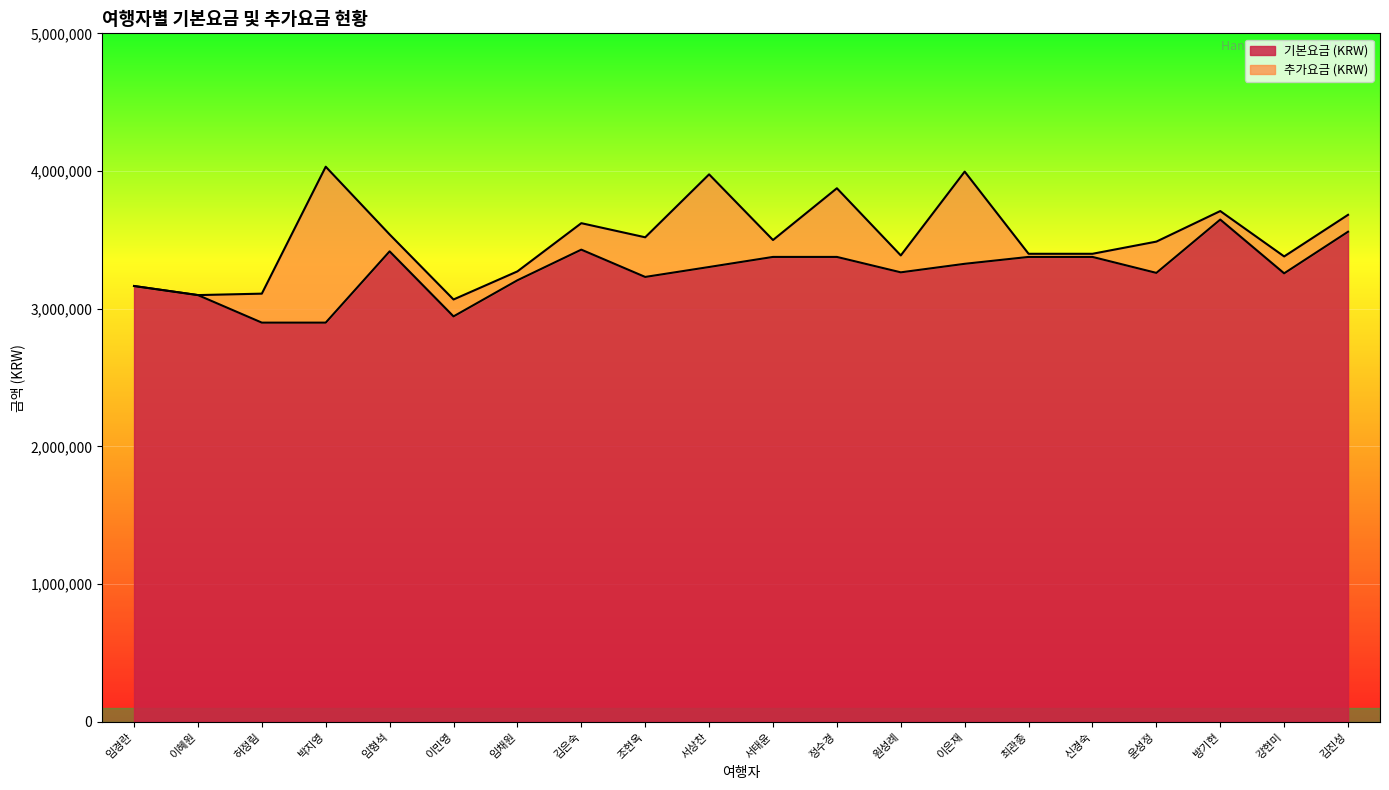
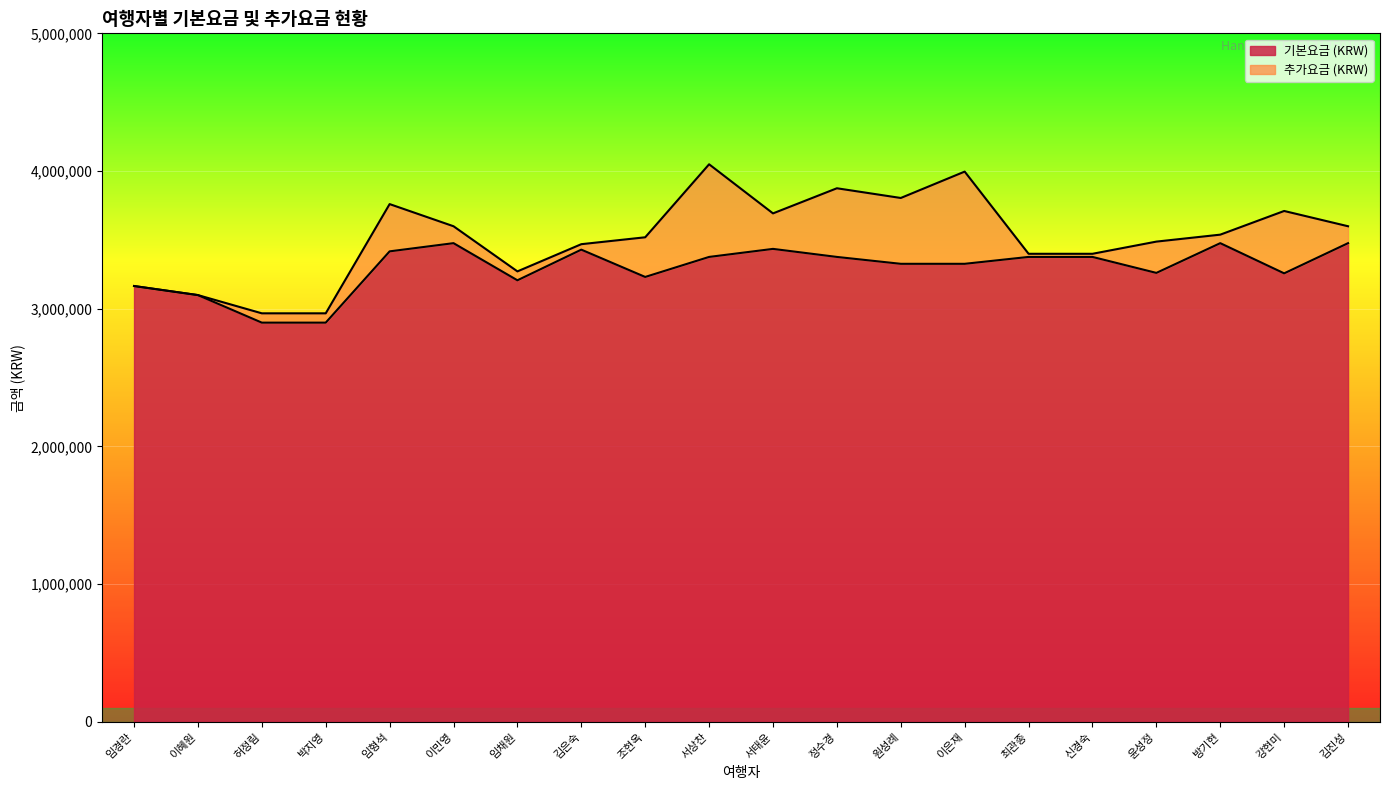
  {
    "기본요금 (KRW)": {
      "허정림": "2,900,000",
      "박지영": "2,900,000",
      "임형석": "3,420,000",
-     "이민영": "2,940,000",
+     "이민영": "3,480,000",
      "임채원": "3,210,000",
      "김은숙": "3,430,000",
      "조현옥": "3,230,000",
-     "서상찬": "3,300,000",
-     "서태윤": "3,380,000",
+     "서상찬": "3,380,000",
+     "서태윤": "3,430,000",
      "정수경": "3,380,000",
-     "원성례": "3,260,000",
+     "원성례": "3,330,000",
      "이은재": "3,330,000",
      "최관종": "3,380,000",
      "신경숙": "3,380,000",
      "윤성정": "3,260,000",
-     "방기현": "3,650,000",
+     "방기현": "3,480,000",
      "강현미": "3,260,000",
-     "김진성": "3,560,000"
+     "김진성": "3,480,000"
    },
    "추가요금 (KRW)": {
-     "허정림": "210,000",
-     "박지영": "1,130,000",
-     "임형석": "120,000",
+     "허정림": "70,000",
+     "박지영": "70,000",
+     "임형석": "340,000",
      "이민영": "120,000",
      "임채원": "60,000",
-     "김은숙": "190,000",
+     "김은숙": "40,000",
      "조현옥": "290,000",
      "서상찬": "670,000",
-     "서태윤": "120,000",
+     "서태윤": "260,000",
      "정수경": "500,000",
-     "원성례": "120,000",
+     "원성례": "480,000",
      "이은재": "670,000",
      "최관종": "20,000",
      "신경숙": "20,000",
      "윤성정": "230,000",
      "방기현": "60,000",
-     "강현미": "120,000",
+     "강현미": "450,000",
      "김진성": "120,000"
    }
  }
